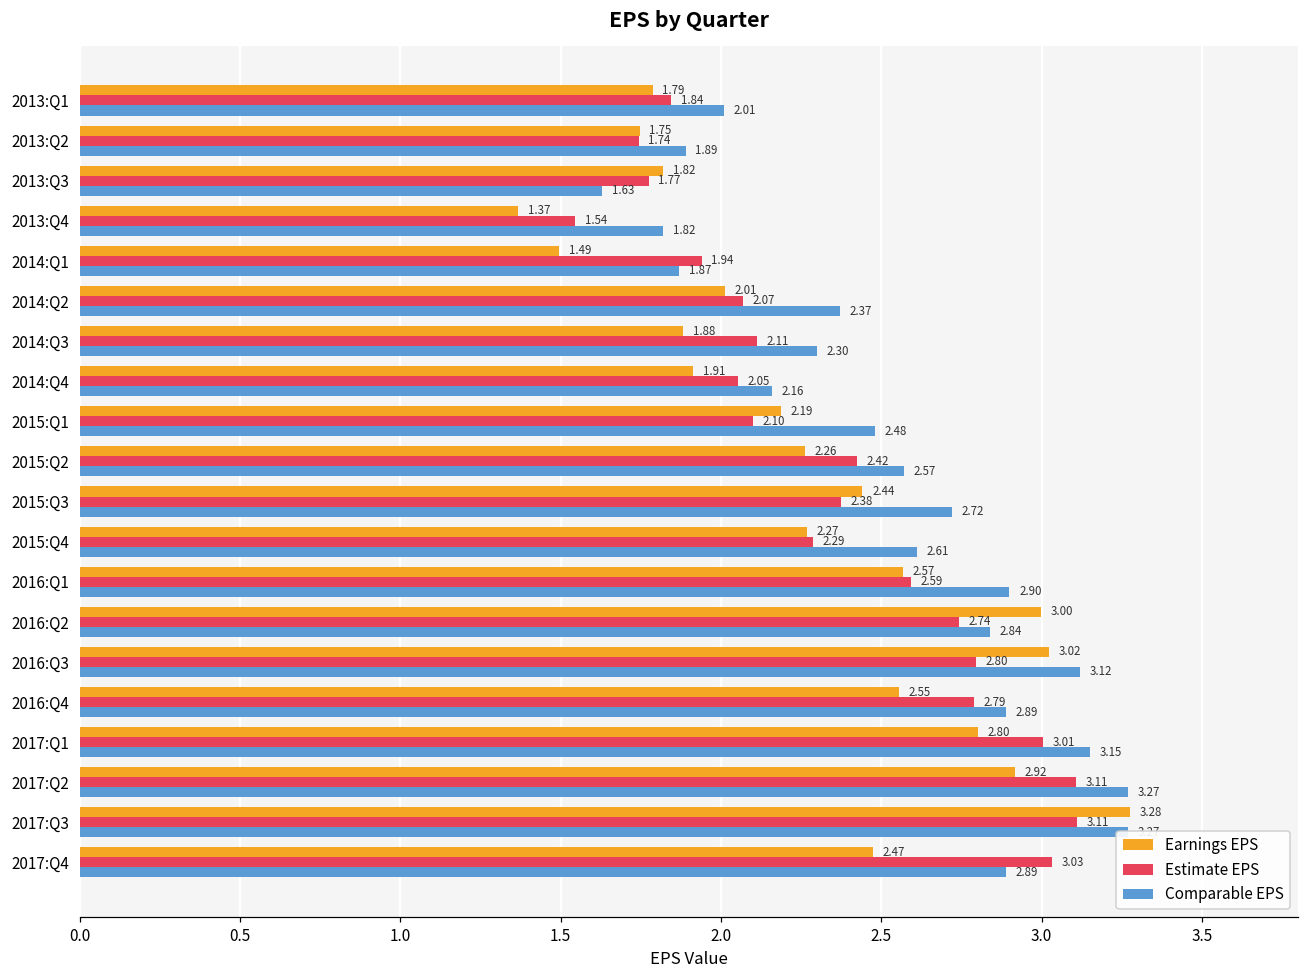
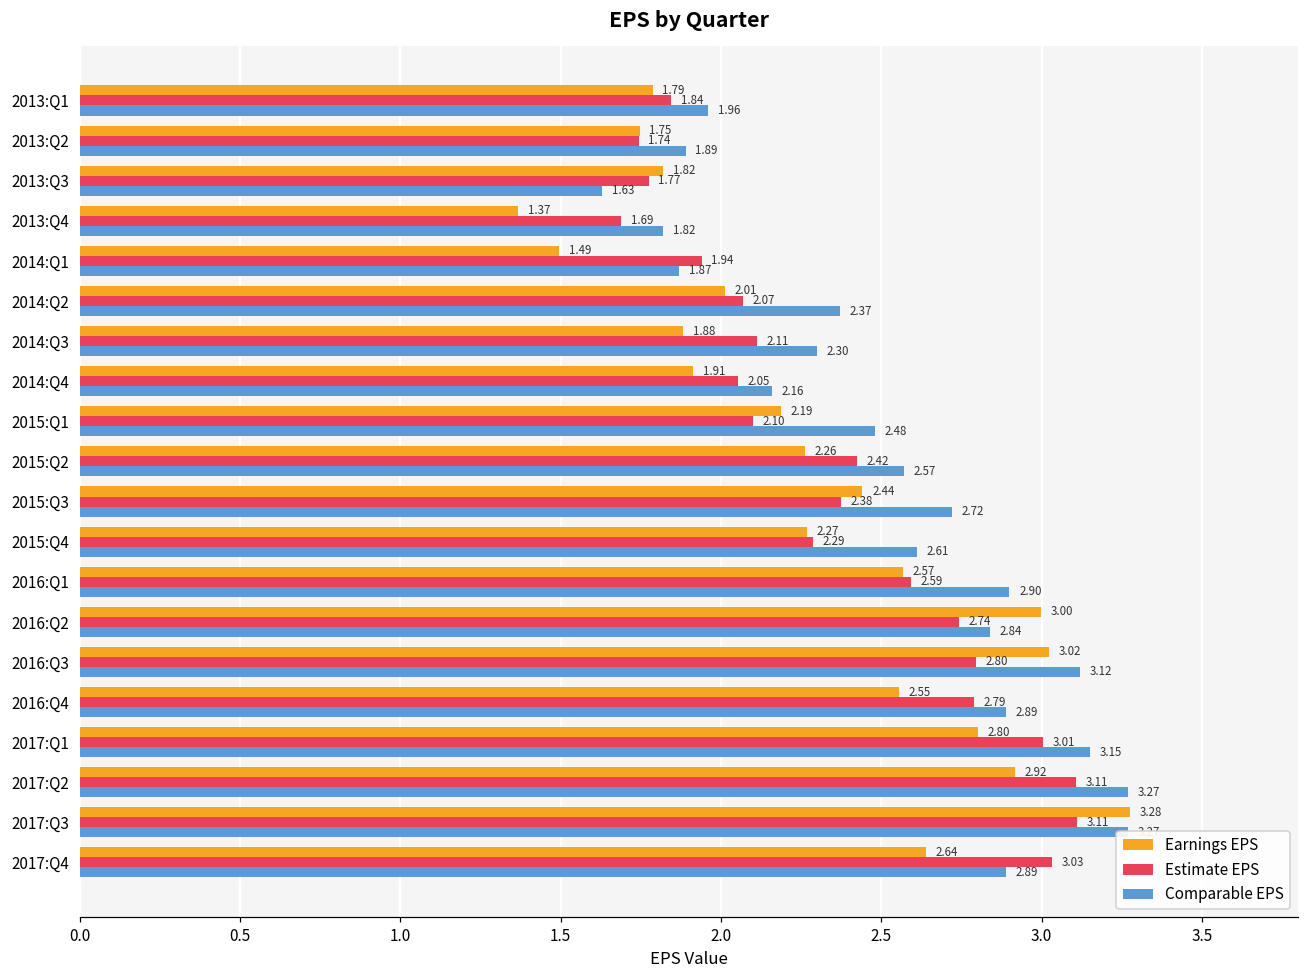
  {
    "Earnings EPS": {
      "2013:Q1": 1.79,
      "2013:Q2": 1.75,
      "2013:Q3": 1.82,
      "2013:Q4": 1.37,
      "2014:Q1": 1.49,
      "2014:Q2": 2.01,
      "2014:Q3": 1.88,
      "2014:Q4": 1.91,
      "2015:Q1": 2.19,
      "2015:Q2": 2.26,
      "2015:Q3": 2.44,
      "2015:Q4": 2.27,
      "2016:Q1": 2.57,
      "2016:Q2": 3.00,
      "2016:Q3": 3.02,
      "2016:Q4": 2.55,
      "2017:Q1": 2.80,
      "2017:Q2": 2.92,
      "2017:Q3": 3.28,
-     "2017:Q4": 2.47
+     "2017:Q4": 2.64
    },
    "Estimate EPS": {
      "2013:Q1": 1.84,
      "2013:Q2": 1.74,
      "2013:Q3": 1.77,
-     "2013:Q4": 1.54,
+     "2013:Q4": 1.69,
      "2014:Q1": 1.94,
      "2014:Q2": 2.07,
      "2014:Q3": 2.11,
      "2014:Q4": 2.05,
      "2015:Q1": 2.10,
      "2015:Q2": 2.42,
      "2015:Q3": 2.38,
      "2015:Q4": 2.29,
      "2016:Q1": 2.59,
      "2016:Q2": 2.74,
      "2016:Q3": 2.80,
      "2016:Q4": 2.79,
      "2017:Q1": 3.01,
      "2017:Q2": 3.11,
      "2017:Q3": 3.11,
      "2017:Q4": 3.03
    },
    "Comparable EPS": {
-     "2013:Q1": 2.01,
+     "2013:Q1": 1.96,
      "2013:Q2": 1.89,
      "2013:Q3": 1.63,
      "2013:Q4": 1.82,
      "2014:Q1": 1.87,
      "2014:Q2": 2.37,
      "2014:Q3": 2.30,
      "2014:Q4": 2.16,
      "2015:Q1": 2.48,
      "2015:Q2": 2.57,
      "2015:Q3": 2.72,
      "2015:Q4": 2.61,
      "2016:Q1": 2.90,
      "2016:Q2": 2.84,
      "2016:Q3": 3.12,
      "2016:Q4": 2.89,
      "2017:Q1": 3.15,
      "2017:Q2": 3.27,
      "2017:Q4": 2.89
    }
  }
